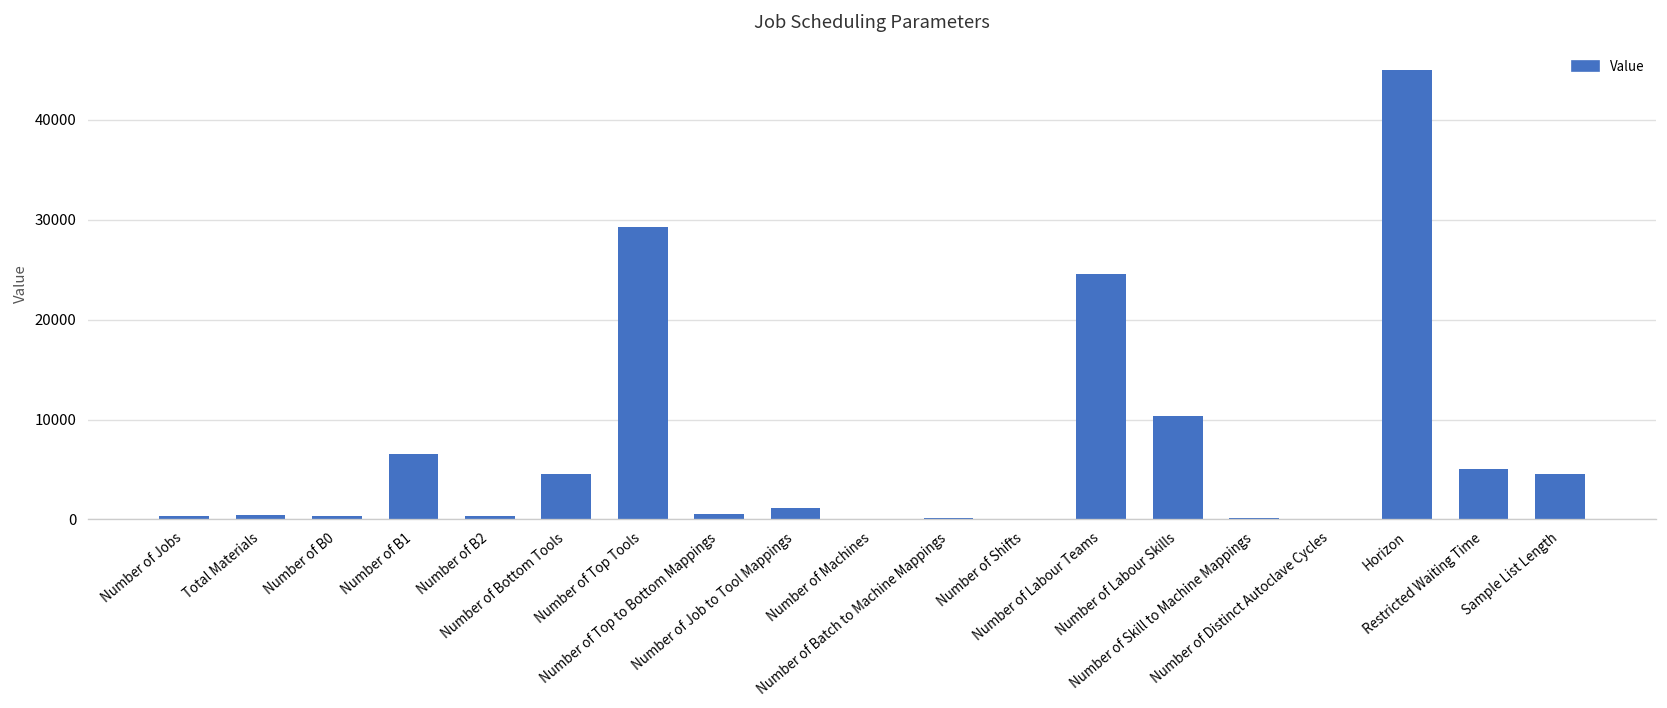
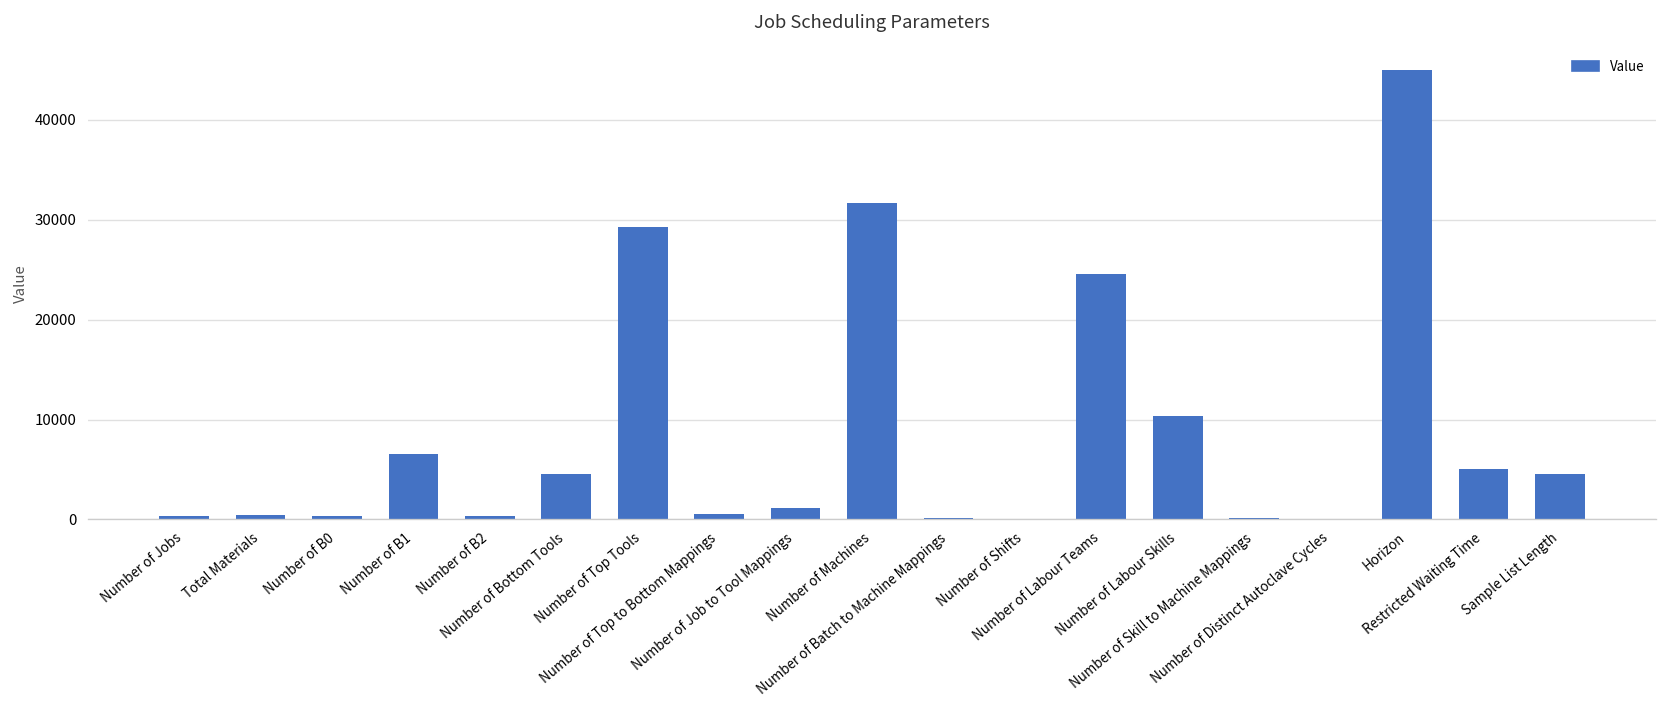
  {
    "Total Materials": 0,
    "Number of B1": 7000,
    "Number of Bottom Tools": 5000,
    "Number of Top Tools": 29000,
    "Number of Top to Bottom Mappings": 1000,
    "Number of Job to Tool Mappings": 1000,
-   "Number of Machines": 0,
+   "Number of Machines": 32000,
    "Number of Labour Teams": 25000,
    "Number of Labour Skills": 10000,
    "Horizon": 45000,
    "Restricted Waiting Time": 5000,
    "Sample List Length": 5000
  }
